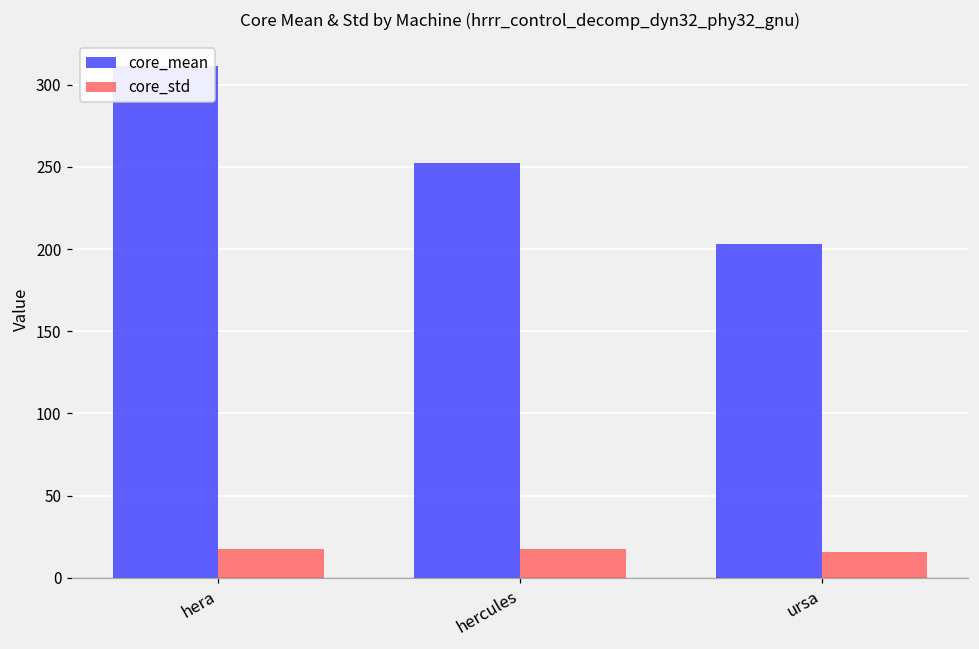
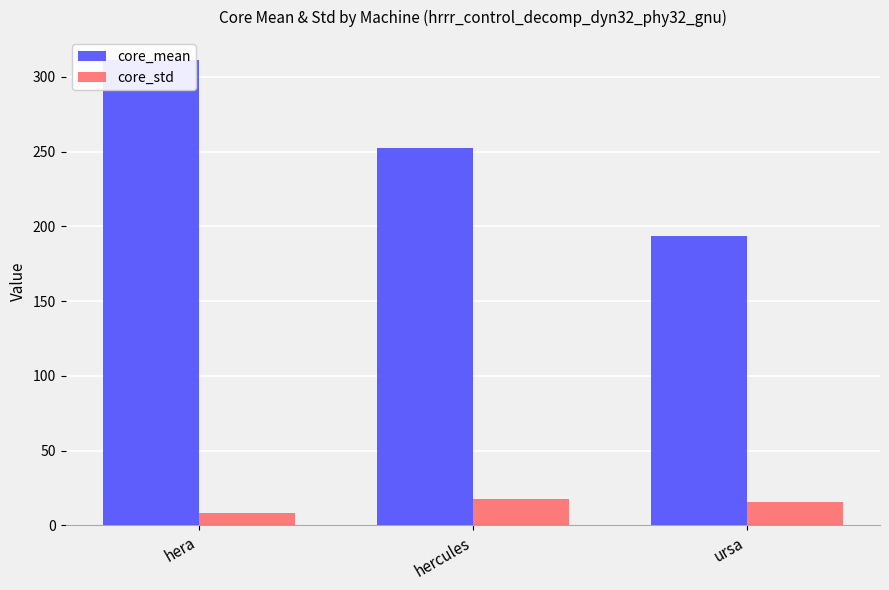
  {
    "core_mean": {
      "hercules": 252,
-     "ursa": 203
+     "ursa": 193
    },
    "core_std": {
-     "hera": 18,
+     "hera": 8,
      "hercules": 18,
      "ursa": 15
    }
  }
